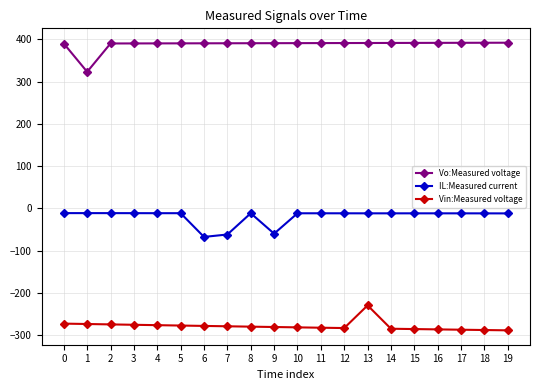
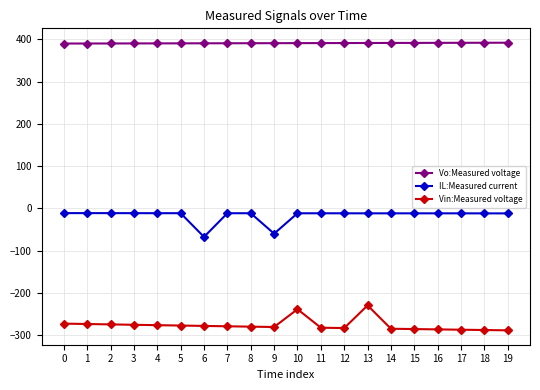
  {
    "Vo:Measured voltage": {
      "0": 390,
-     "1": 320,
+     "1": 390,
      "2": 390,
      "3": 390,
      "4": 390,
      "5": 390,
      "6": 390,
      "7": 390,
      "8": 390,
      "9": 390,
      "10": 390,
      "11": 390,
      "12": 390,
      "13": 390,
      "14": 390,
      "15": 390,
      "16": 390,
      "17": 390,
      "18": 390,
      "19": 390
    },
    "IL:Measured current": {
      "0": -10,
      "1": -10,
      "2": -10,
      "3": -10,
      "4": -10,
      "5": -10,
      "6": -70,
-     "7": -60,
+     "7": -10,
      "8": -10,
      "9": -60,
      "10": -10,
      "11": -10,
      "12": -10,
      "13": -10,
      "14": -10,
      "15": -10,
      "16": -10,
      "17": -10,
      "18": -10,
      "19": -10
    },
    "Vin:Measured voltage": {
      "0": -270,
      "1": -270,
      "2": -270,
      "3": -280,
      "4": -280,
      "5": -280,
      "6": -280,
      "7": -280,
      "8": -280,
      "9": -280,
-     "10": -280,
+     "10": -240,
      "11": -280,
      "12": -280,
      "13": -230,
      "14": -280,
      "15": -290,
      "16": -290,
      "17": -290,
      "18": -290,
      "19": -290
    }
  }
